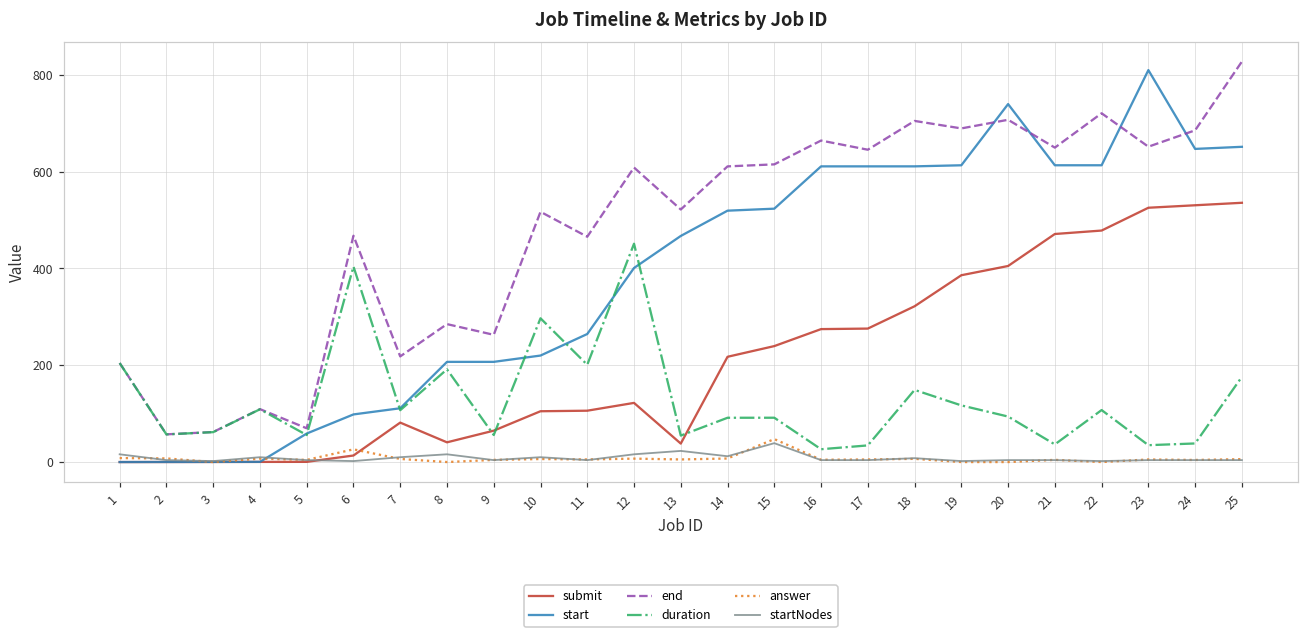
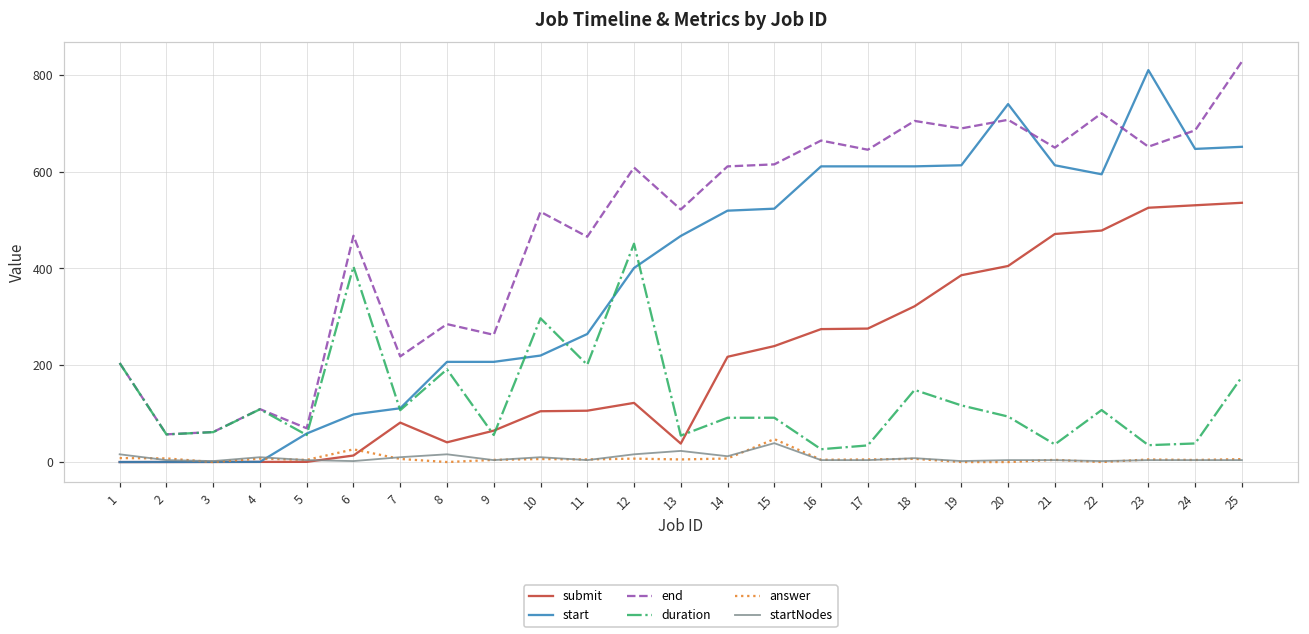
  {
    "submit": {
      "6": 10,
      "7": 80,
      "8": 40,
      "9": 60,
      "10": 100,
      "11": 110,
      "12": 120,
      "13": 40,
      "14": 220,
      "15": 240,
      "16": 270,
      "17": 280,
      "18": 320,
      "19": 390,
      "20": 410,
      "21": 470,
      "22": 480,
      "23": 530,
      "24": 530,
      "25": 540
    },
    "start": {
      "6": 100,
      "8": 210,
      "9": 210,
      "10": 220,
      "11": 260,
      "12": 400,
      "13": 470,
      "14": 520,
      "15": 520,
      "16": 610,
      "17": 610,
      "18": 610,
      "19": 610,
      "20": 740,
      "21": 610,
-     "22": 610,
+     "22": 590,
      "23": 810,
      "24": 650,
      "25": 650
    },
    "end": {
      "5": 70,
      "6": 470,
      "7": 220,
      "8": 280,
      "9": 260,
      "10": 520,
      "11": 470,
      "12": 610,
      "13": 520,
      "14": 610,
      "15": 620,
      "16": 660,
      "17": 650,
      "18": 700,
      "19": 690,
      "20": 710,
      "21": 650,
      "22": 720,
      "23": 650,
      "24": 690,
      "25": 830
    },
    "duration": {
      "6": 400,
      "8": 190,
      "9": 60,
      "10": 300,
      "11": 200,
      "12": 450,
      "13": 50,
      "14": 90,
      "15": 90,
      "16": 30,
      "17": 30,
      "18": 150,
      "19": 120,
      "20": 90,
      "21": 40,
      "22": 110,
      "23": 30,
      "24": 40,
      "25": 180
    },
    "answer": {
      "1": 10,
      "6": 30,
      "8": 0,
      "12": 10,
      "13": 10,
      "15": 50
    },
    "startNodes": {
      "1": 20,
      "6": 0,
      "8": 20,
      "12": 20,
      "13": 20,
      "15": 40
    }
  }
